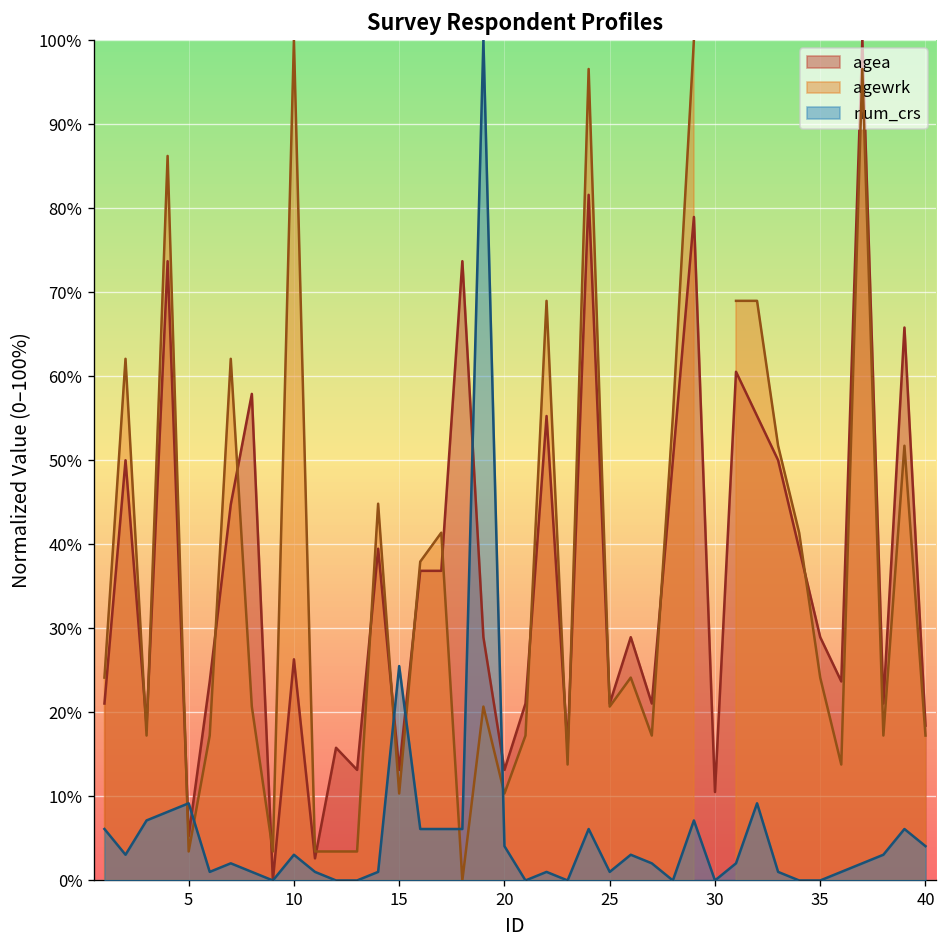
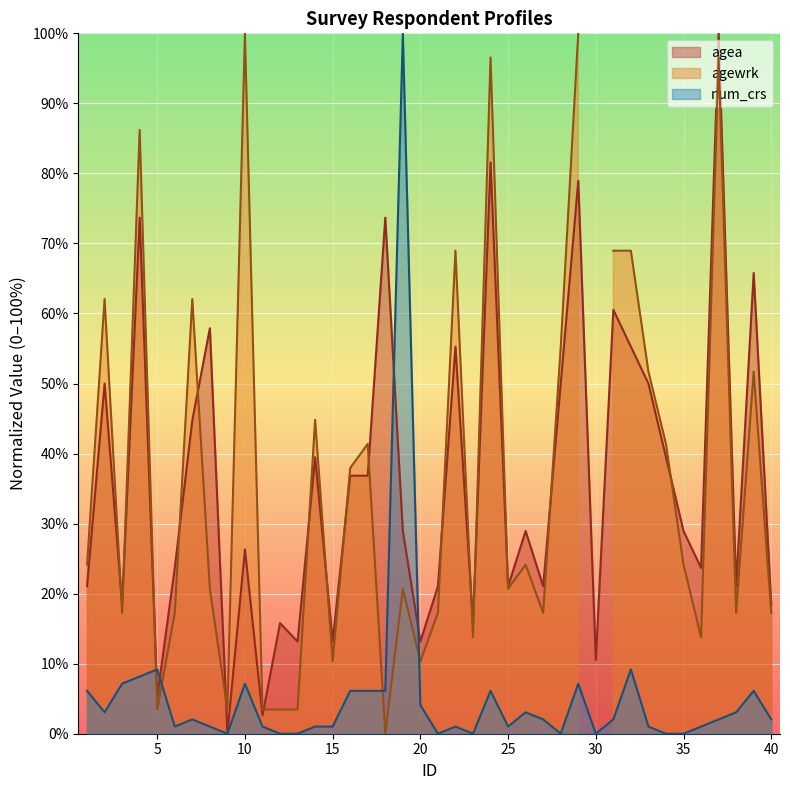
  {
    "num_crs": {
      "5": "9%",
-     "10": "3%",
-     "15": "26%",
+     "10": "7%",
+     "15": "1%",
      "20": "4%",
      "25": "1%",
      "30": "0%",
      "35": "0%",
-     "40": "4%"
+     "40": "2%"
    }
  }
